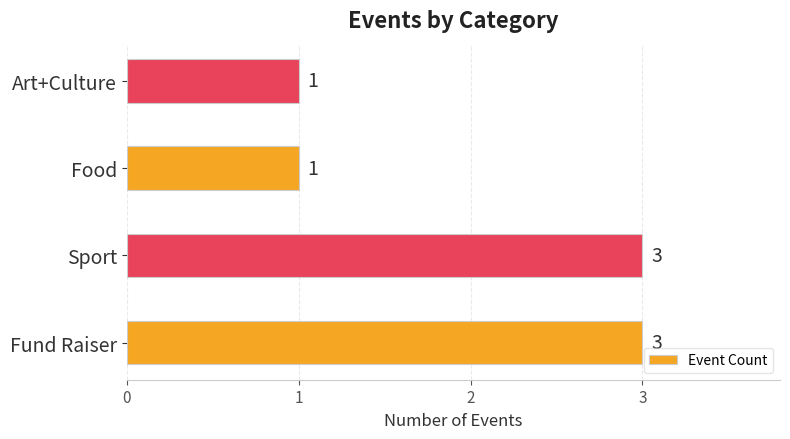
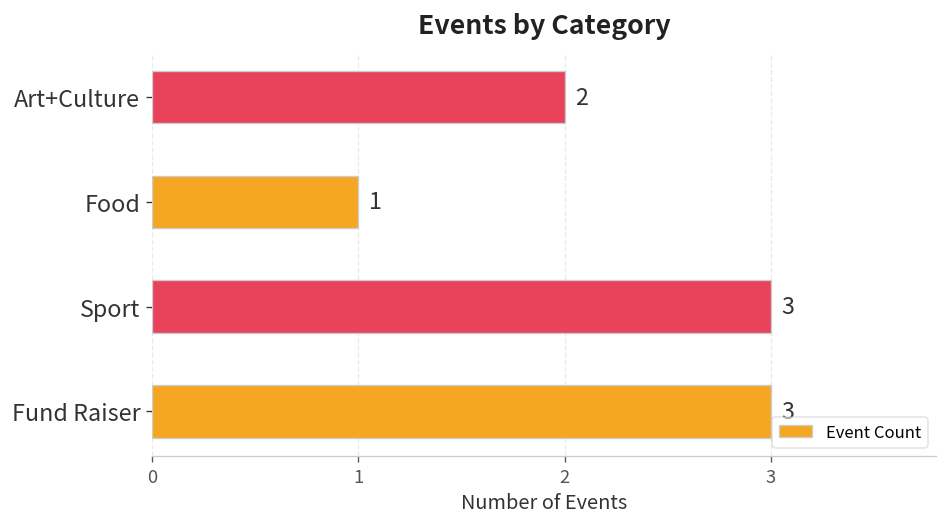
  {
-   "Art+Culture": 1,
+   "Art+Culture": 2,
    "Food": 1,
    "Sport": 3
  }
